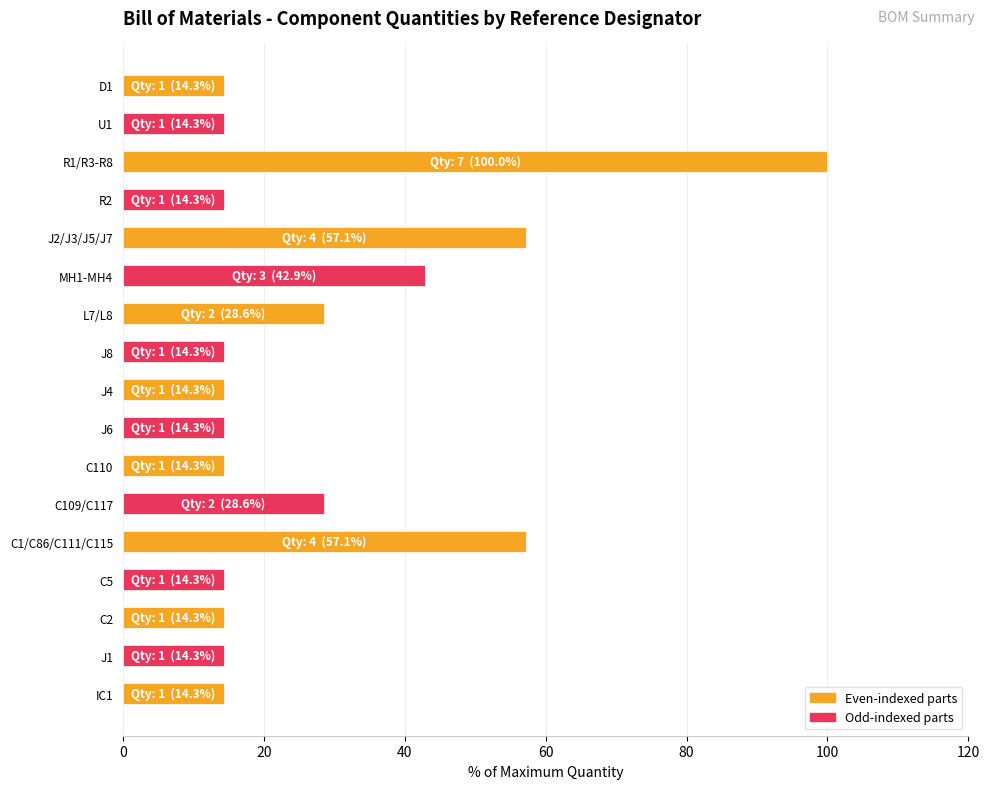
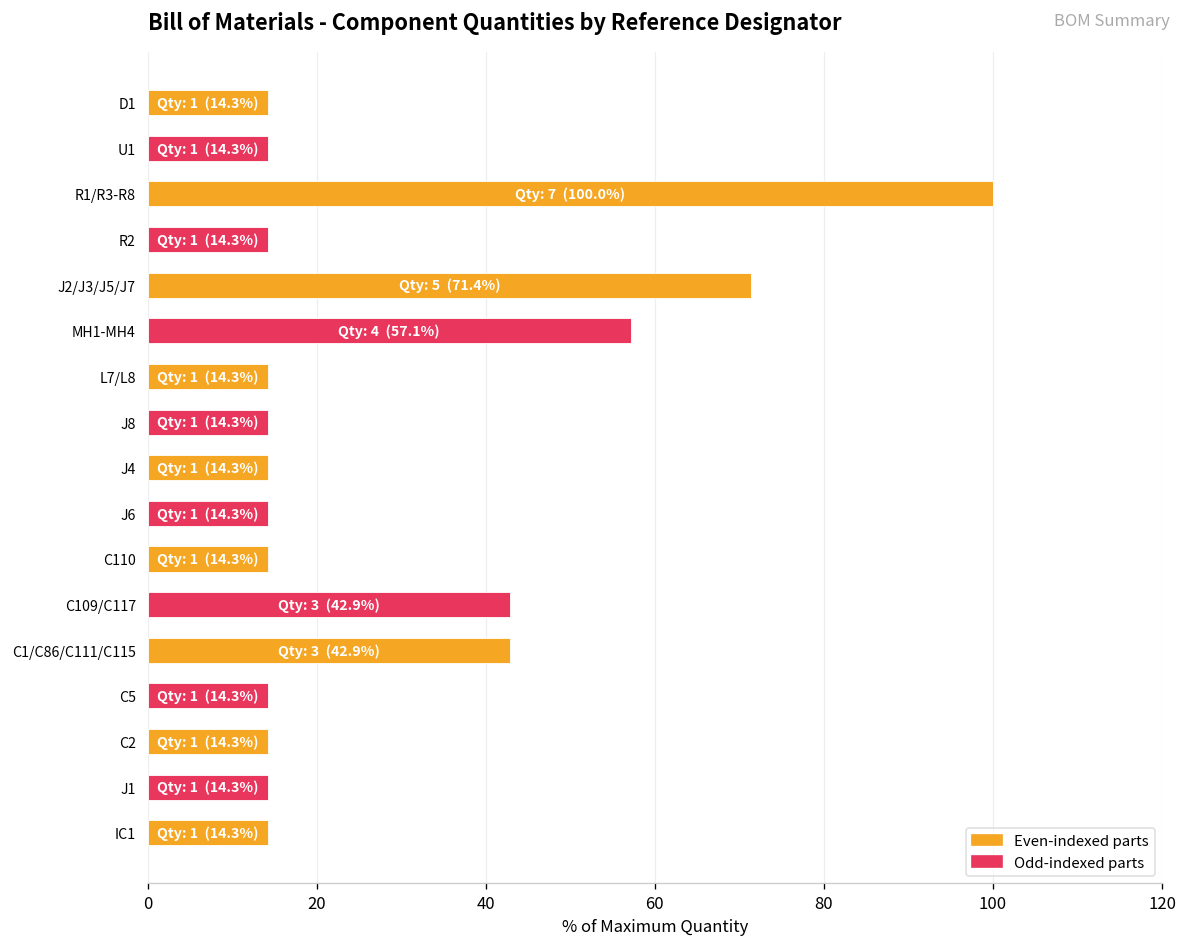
  {
    "D1": "(14.3%)",
    "U1": "(14.3%)",
    "R1/R3-R8": "(100.0%)",
    "R2": "(14.3%)",
-   "J2/J3/J5/J7": "4 (57.1%)",
-   "MH1-MH4": "3 (42.9%)",
-   "L7/L8": "2 (28.6%)",
+   "J2/J3/J5/J7": "5 (71.4%)",
+   "MH1-MH4": "4 (57.1%)",
+   "L7/L8": "1 (14.3%)",
    "J8": "(14.3%)",
    "J4": "(14.3%)",
    "J6": "(14.3%)",
    "C110": "(14.3%)",
-   "C109/C117": "2 (28.6%)",
-   "C1/C86/C111/C115": "4 (57.1%)",
+   "C109/C117": "3 (42.9%)",
+   "C1/C86/C111/C115": "3 (42.9%)",
    "C5": "(14.3%)",
    "C2": "(14.3%)",
    "J1": "(14.3%)",
    "IC1": "(14.3%)"
  }
